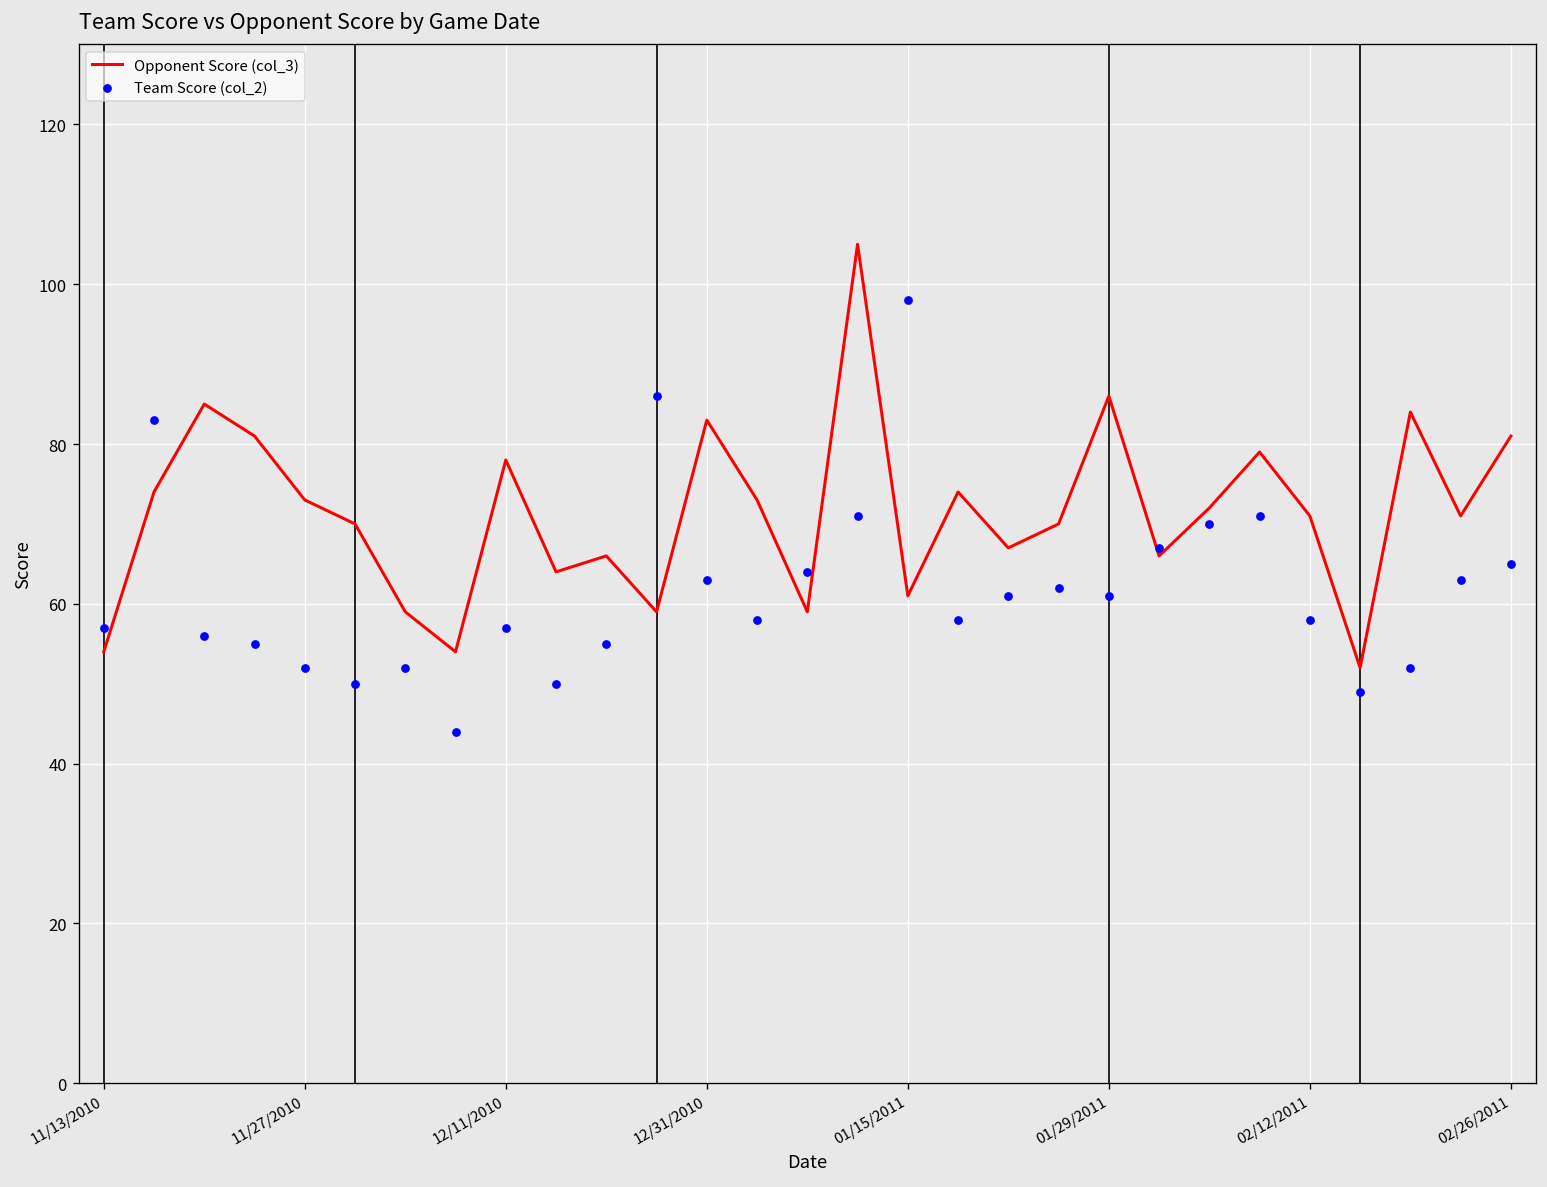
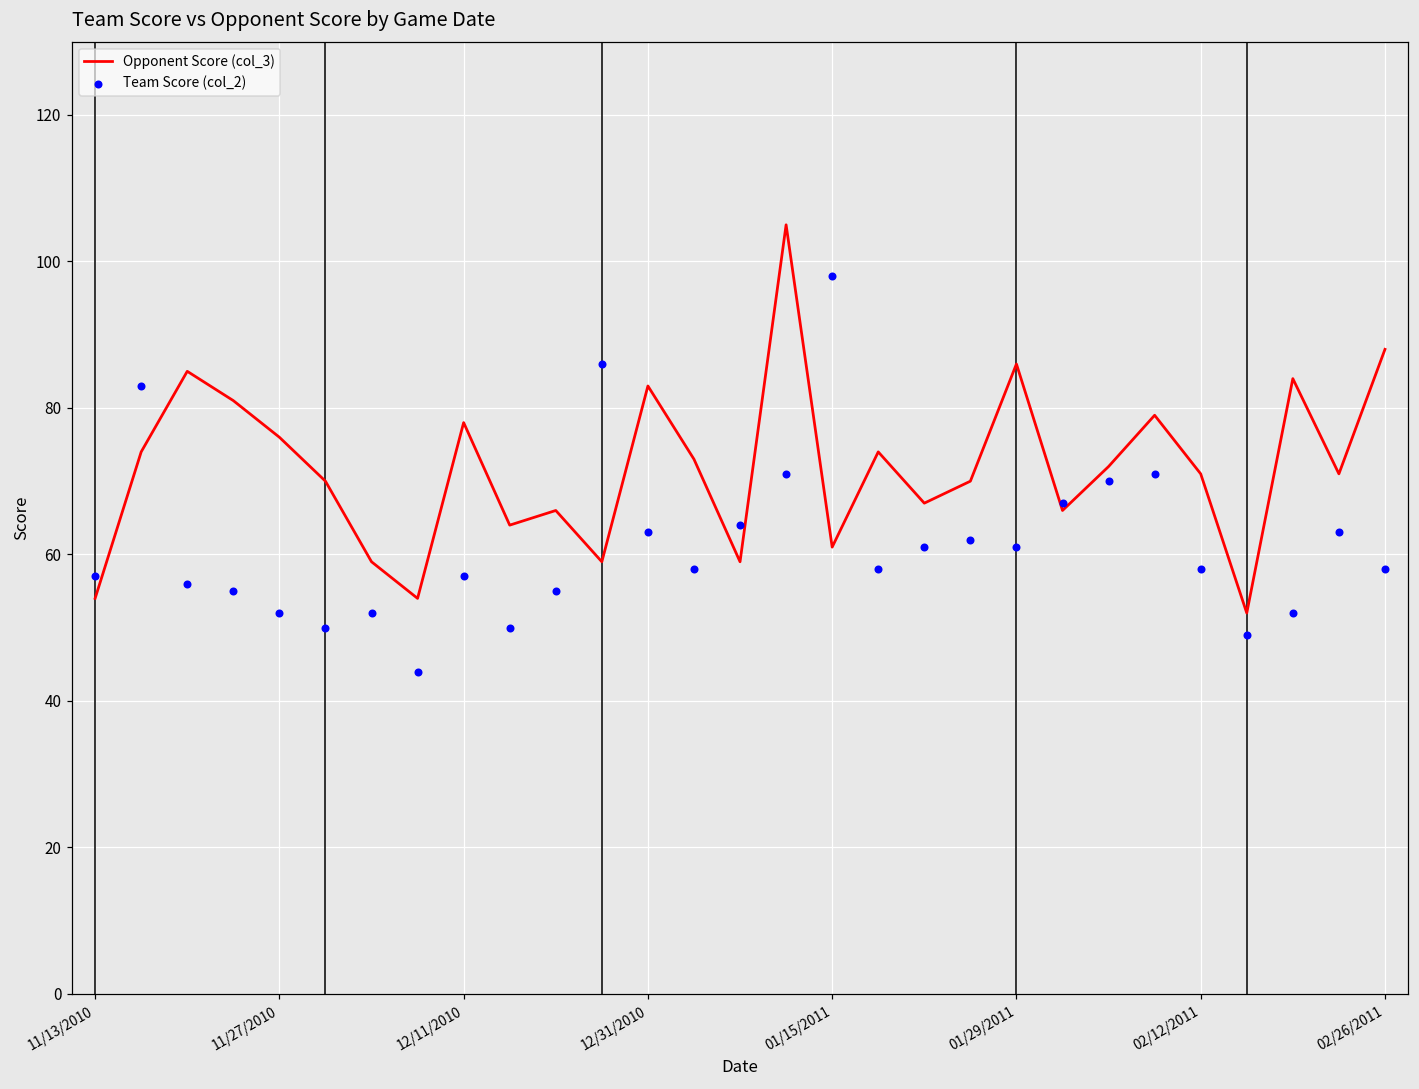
  {
    "Opponent Score (col_3)": {
      "11/13/2010": 54,
-     "11/27/2010": 73,
+     "11/27/2010": 76,
      "12/11/2010": 78,
      "12/31/2010": 83,
      "01/15/2011": 61,
      "01/29/2011": 86,
      "02/12/2011": 71,
-     "02/26/2011": 81
+     "02/26/2011": 88
    },
    "Team Score (col_2)": {
-     "02/26/2011": 65
+     "02/26/2011": 58
    }
  }
